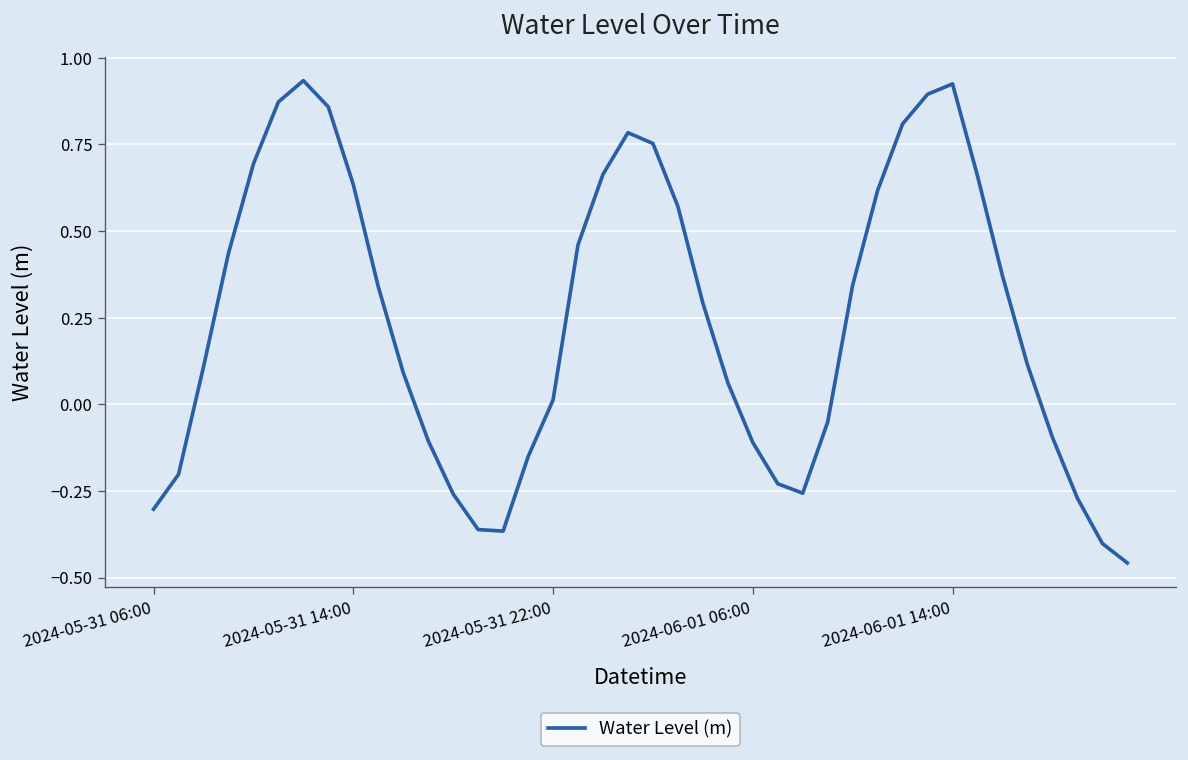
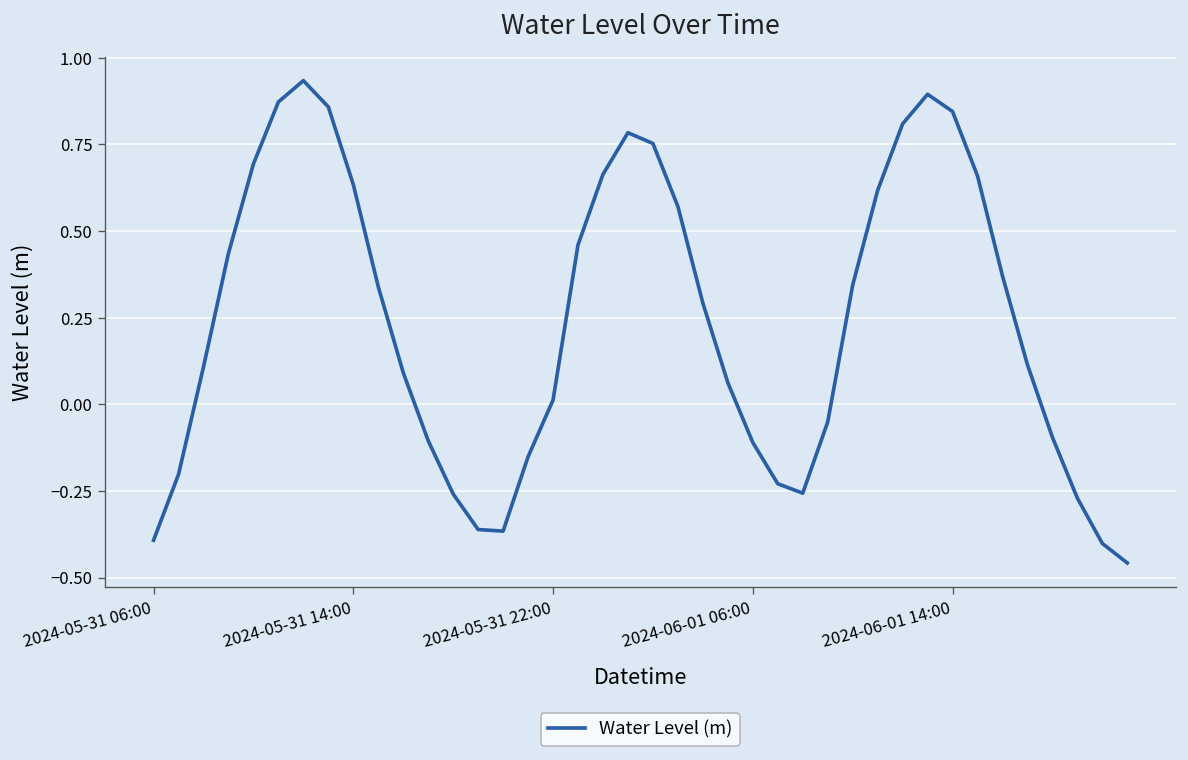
  {
-   "2024-05-31 06:00": -0.30,
+   "2024-05-31 06:00": -0.39,
    "2024-05-31 14:00": 0.63,
    "2024-05-31 22:00": 0.01,
    "2024-06-01 06:00": -0.11,
-   "2024-06-01 14:00": 0.92
+   "2024-06-01 14:00": 0.85
  }
